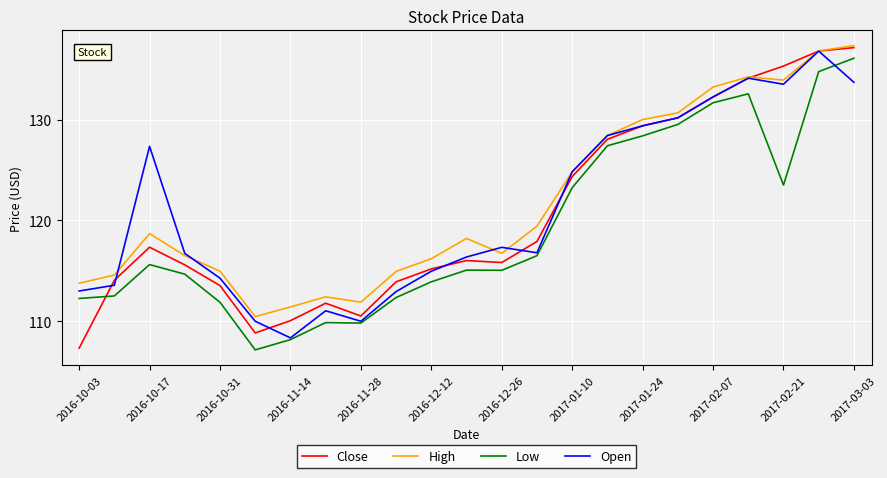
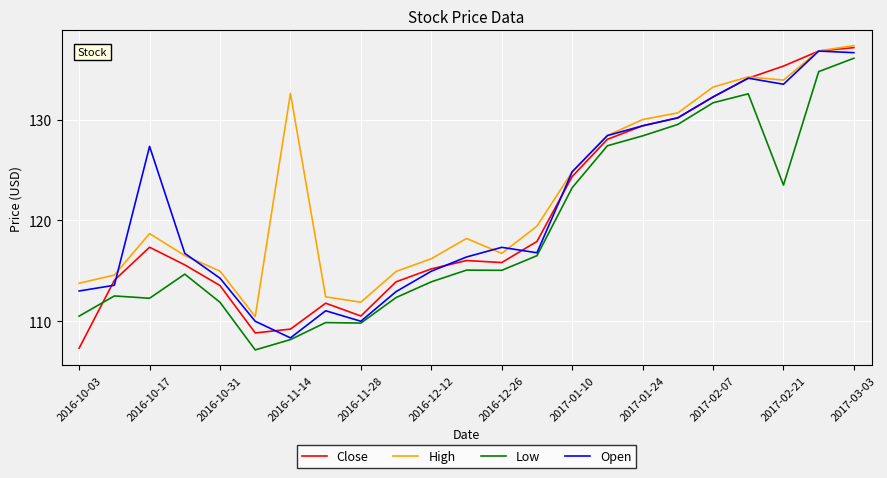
  {
    "Close": {
      "2016-10-03": 107.3,
      "2016-10-17": 117.3,
      "2016-10-31": 113.5,
-     "2016-11-14": 110.1,
+     "2016-11-14": 109.2,
      "2016-11-28": 110.5,
      "2016-12-26": 115.8,
      "2017-01-10": 124.4,
      "2017-02-21": 135.3
    },
    "High": {
      "2016-10-03": 113.8,
      "2016-10-17": 118.7,
      "2016-10-31": 115.0,
-     "2016-11-14": 111.4,
+     "2016-11-14": 132.6,
      "2016-11-28": 111.9,
      "2016-12-12": 116.2,
      "2016-12-26": 116.7,
      "2017-01-24": 130.0,
      "2017-02-07": 133.2,
      "2017-02-21": 133.9
    },
    "Low": {
-     "2016-10-03": 112.3,
-     "2016-10-17": 115.6,
+     "2016-10-03": 110.5,
+     "2016-10-17": 112.3,
      "2016-10-31": 111.9,
      "2016-12-12": 113.9,
      "2016-12-26": 115.1,
      "2017-01-10": 123.2,
      "2017-01-24": 128.4,
      "2017-02-07": 131.7,
      "2017-02-21": 123.5,
      "2017-03-03": 136.1
    },
    "Open": {
      "2016-10-03": 113.0,
      "2016-10-17": 127.3,
      "2016-10-31": 114.3,
      "2016-12-26": 117.3,
      "2017-02-21": 133.5,
-     "2017-03-03": 133.7
+     "2017-03-03": 136.6
    }
  }
